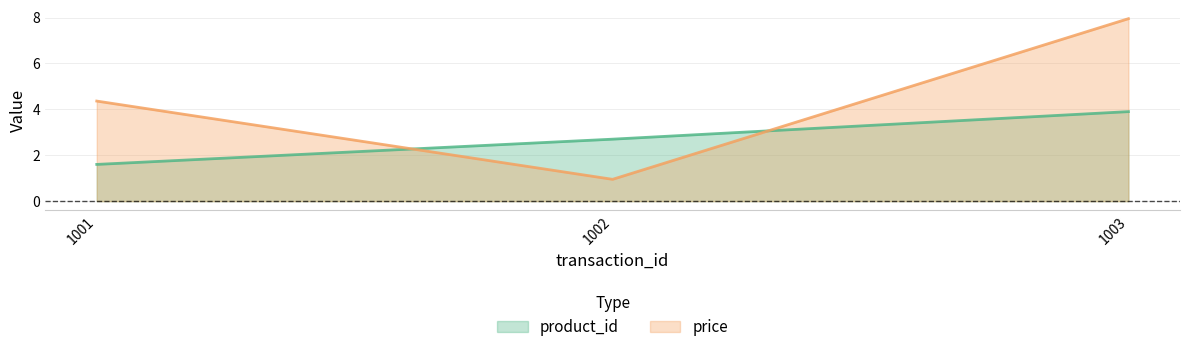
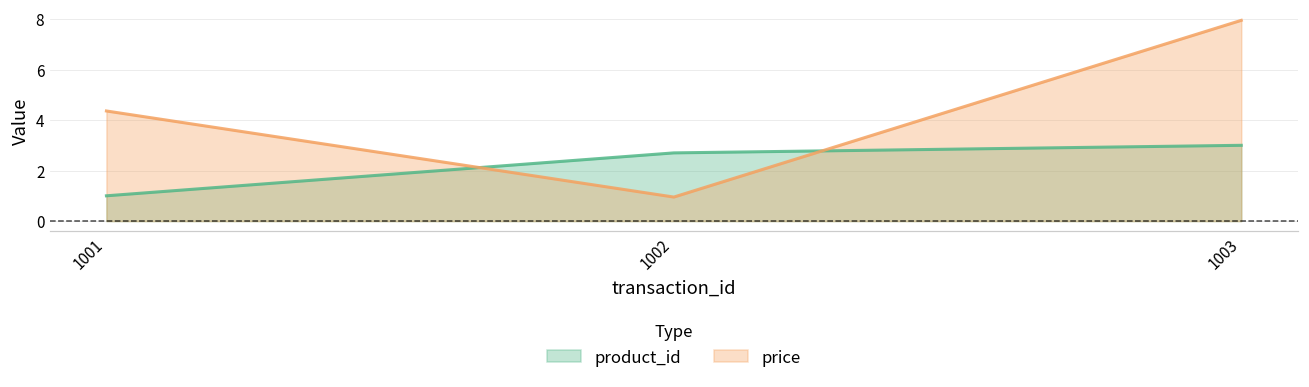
  {
    "product_id": {
-     "1001": 1.6,
+     "1001": 1.0,
      "1002": 2.7,
-     "1003": 3.9
+     "1003": 3.0
    },
    "price": {
      "1001": 4.4,
      "1002": 1.0,
      "1003": 8.0
    }
  }
